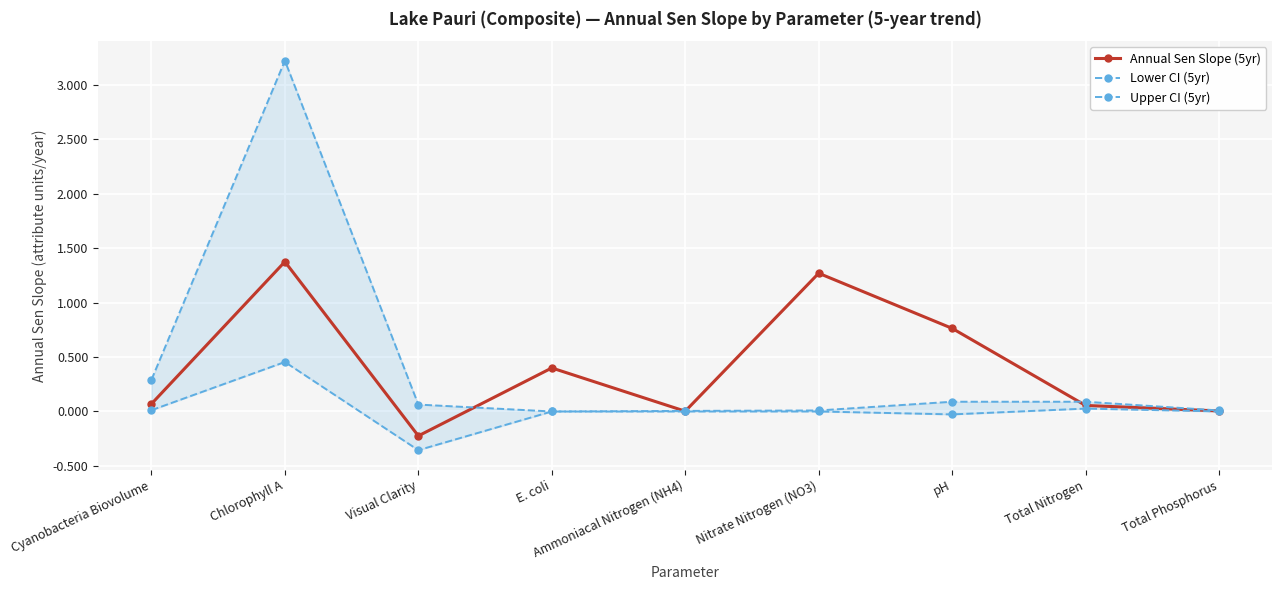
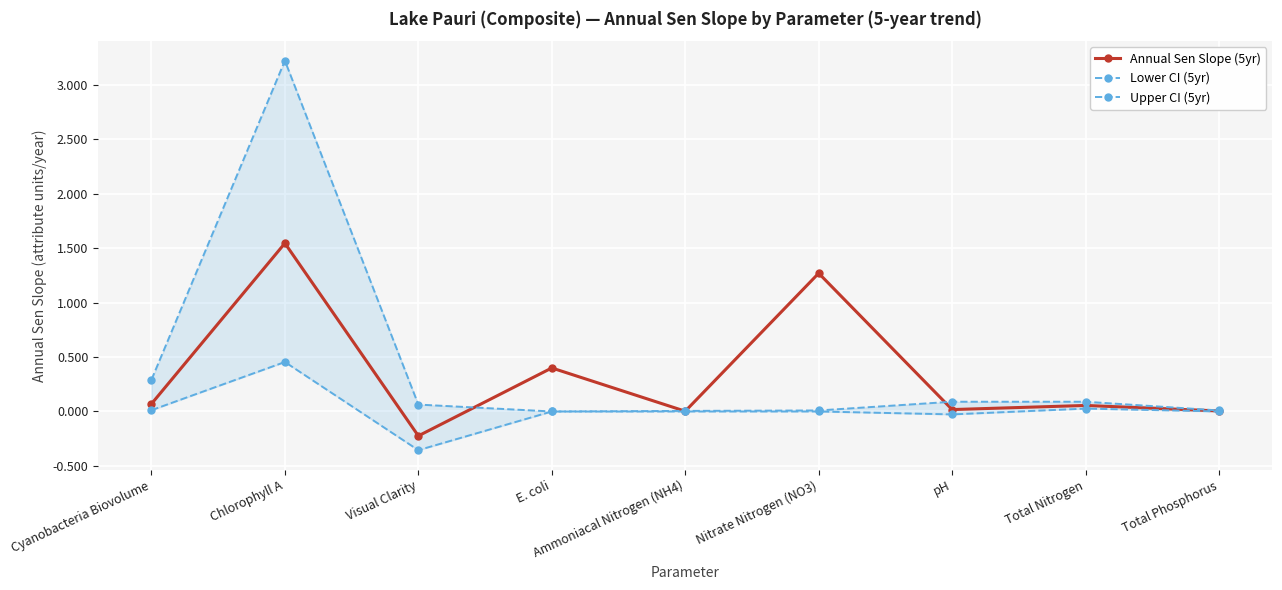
  {
    "Annual Sen Slope (5yr)": {
      "Cyanobacteria Biovolume": 0.07,
-     "Chlorophyll A": 1.38,
+     "Chlorophyll A": 1.55,
      "Visual Clarity": -0.22,
      "E. coli": 0.40,
      "Nitrate Nitrogen (NO3)": 1.27,
-     "pH": 0.76,
+     "pH": 0.02,
      "Total Nitrogen": 0.06
    }
  }
